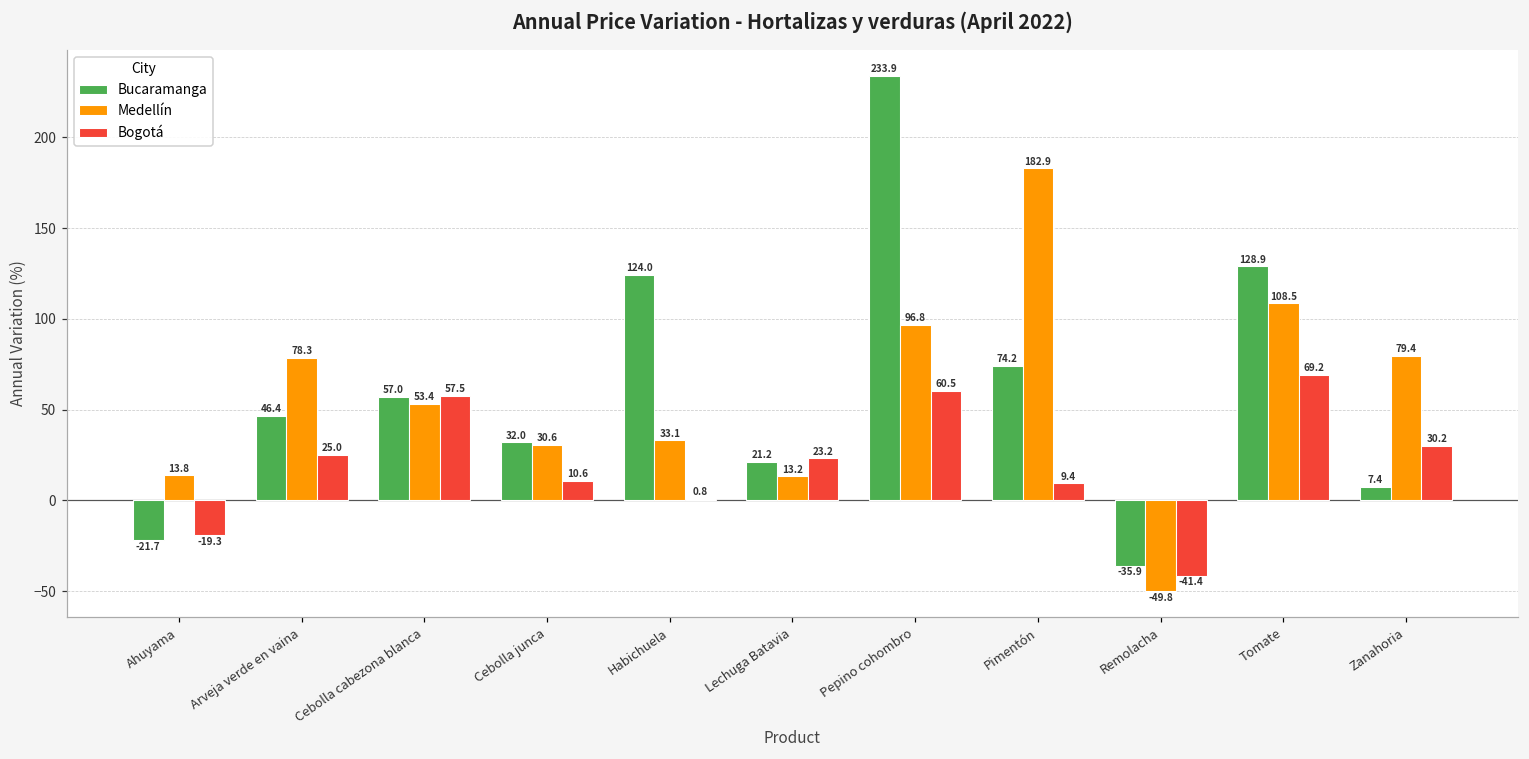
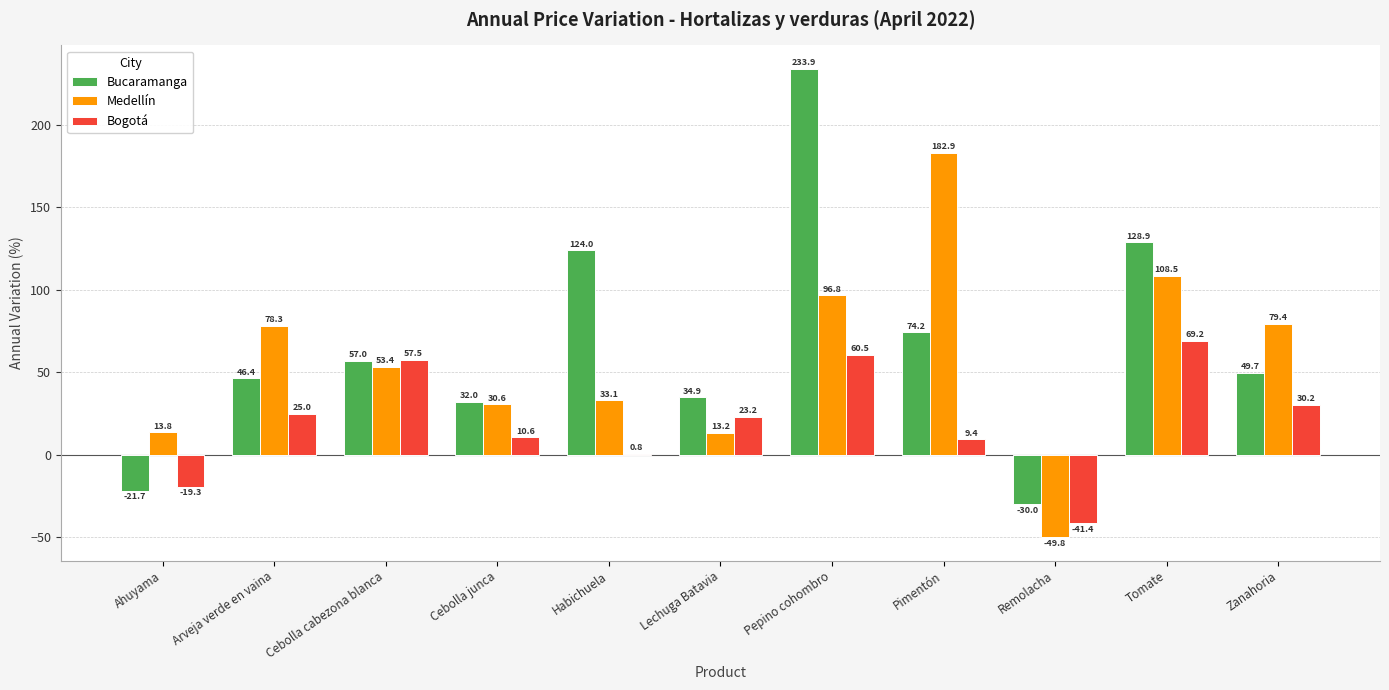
  {
    "Bucaramanga": {
      "Ahuyama": -21.7,
      "Arveja verde en vaina": 46.4,
      "Cebolla cabezona blanca": 57.0,
      "Cebolla junca": 32.0,
      "Habichuela": 124.0,
-     "Lechuga Batavia": 21.2,
+     "Lechuga Batavia": 34.9,
      "Pepino cohombro": 233.9,
      "Pimentón": 74.2,
-     "Remolacha": -35.9,
+     "Remolacha": -30.0,
      "Tomate": 128.9,
-     "Zanahoria": 7.4
+     "Zanahoria": 49.7
    },
    "Medellín": {
      "Ahuyama": 13.8,
      "Arveja verde en vaina": 78.3,
      "Cebolla cabezona blanca": 53.4,
      "Cebolla junca": 30.6,
      "Habichuela": 33.1,
      "Lechuga Batavia": 13.2,
      "Pepino cohombro": 96.8,
      "Pimentón": 182.9,
      "Remolacha": -49.8,
      "Tomate": 108.5,
      "Zanahoria": 79.4
    },
    "Bogotá": {
      "Ahuyama": -19.3,
      "Arveja verde en vaina": 25.0,
      "Cebolla cabezona blanca": 57.5,
      "Cebolla junca": 10.6,
      "Habichuela": 0.8,
      "Lechuga Batavia": 23.2,
      "Pepino cohombro": 60.5,
      "Pimentón": 9.4,
      "Remolacha": -41.4,
      "Tomate": 69.2,
      "Zanahoria": 30.2
    }
  }
